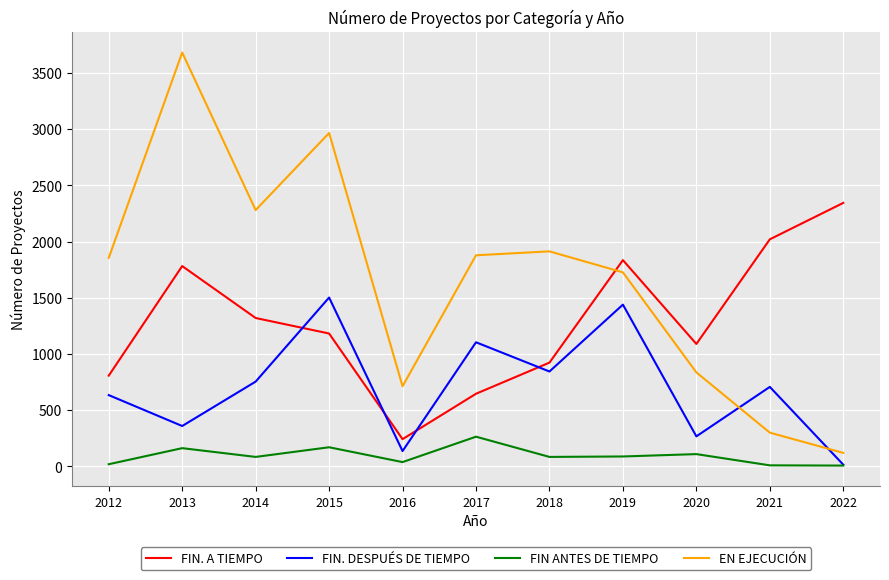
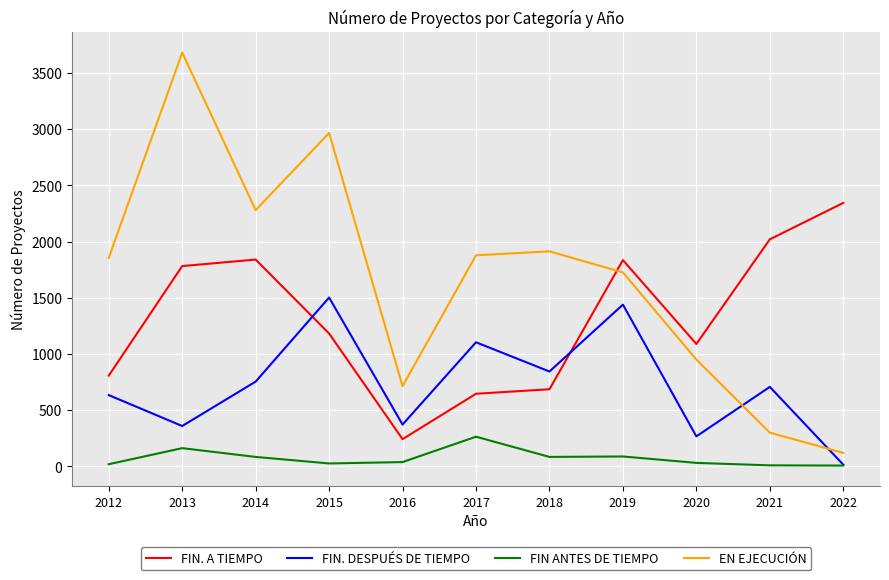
  {
    "FIN. A TIEMPO": {
      "2012": 810,
      "2013": 1780,
-     "2014": 1320,
+     "2014": 1840,
      "2015": 1180,
      "2016": 240,
      "2017": 650,
-     "2018": 920,
+     "2018": 690,
      "2019": 1840,
      "2020": 1090,
      "2021": 2020,
      "2022": 2340
    },
    "FIN. DESPUÉS DE TIEMPO": {
      "2012": 630,
      "2013": 360,
      "2014": 750,
      "2015": 1500,
-     "2016": 140,
+     "2016": 370,
      "2017": 1100,
      "2018": 840,
      "2019": 1440,
      "2020": 270,
      "2021": 710
    },
    "FIN ANTES DE TIEMPO": {
      "2012": 20,
      "2013": 160,
      "2014": 80,
-     "2015": 170,
+     "2015": 30,
      "2016": 40,
      "2017": 260,
      "2018": 80,
      "2019": 90,
-     "2020": 110,
+     "2020": 30,
      "2021": 10
    },
    "EN EJECUCIÓN": {
      "2012": 1860,
      "2013": 3680,
      "2014": 2280,
      "2015": 2970,
      "2016": 710,
      "2017": 1880,
      "2018": 1910,
      "2019": 1730,
-     "2020": 840,
+     "2020": 950,
      "2021": 300,
      "2022": 120
    }
  }
